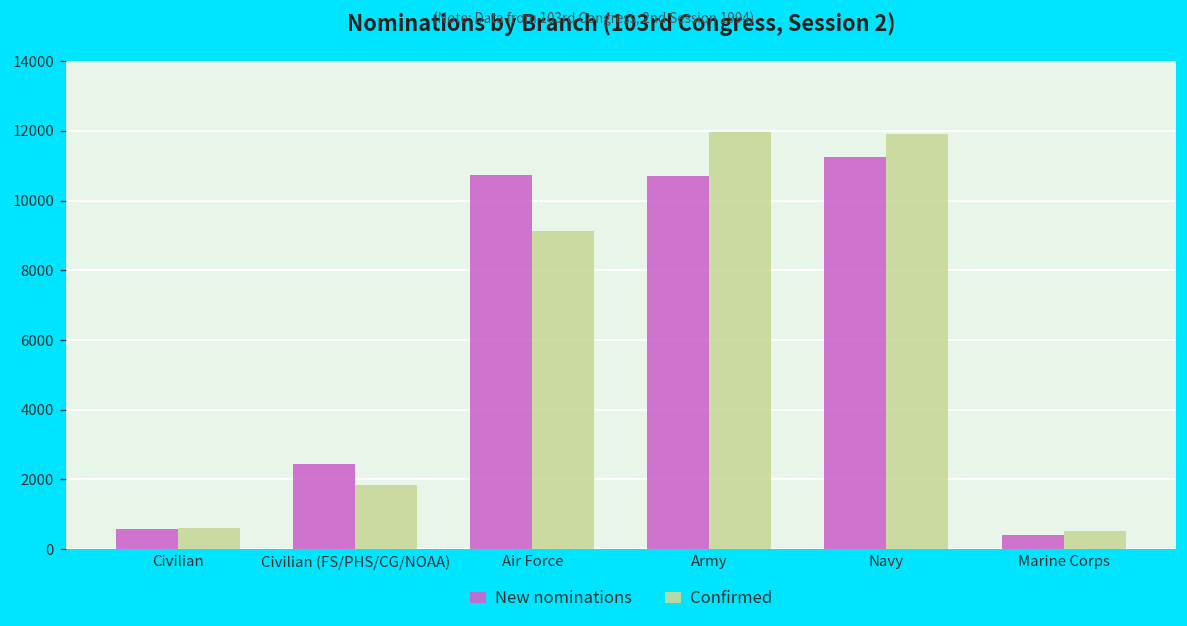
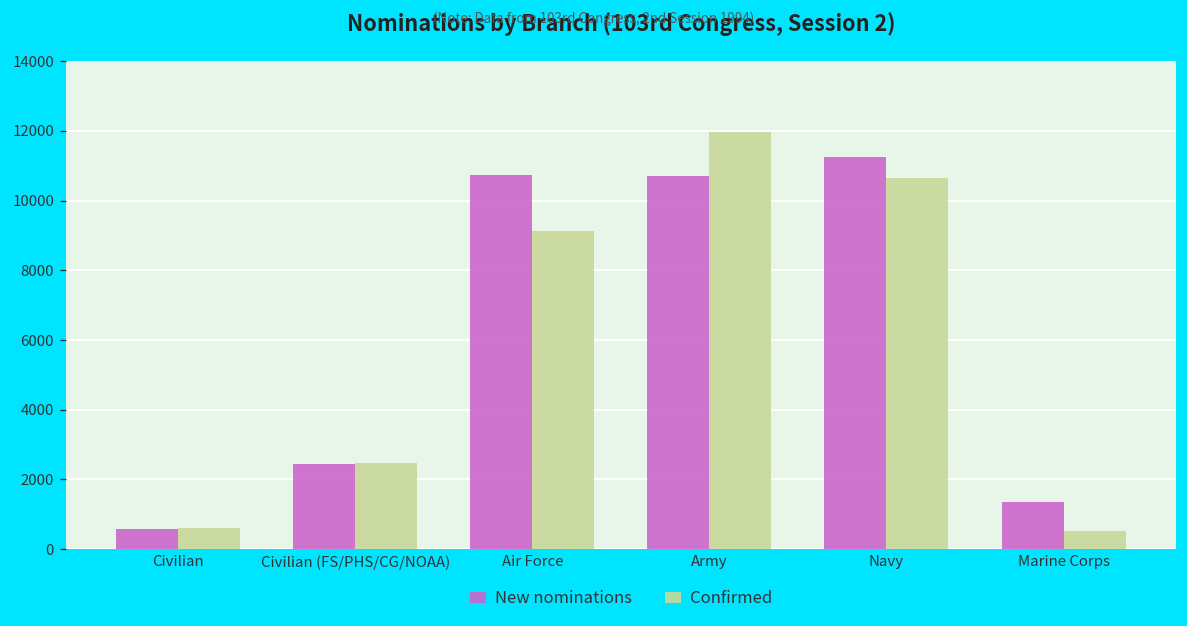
  {
    "New nominations": {
      "Civilian": 600,
      "Civilian (FS/PHS/CG/NOAA)": 2400,
      "Air Force": 10700,
      "Army": 10700,
      "Navy": 11300,
-     "Marine Corps": 400
+     "Marine Corps": 1400
    },
    "Confirmed": {
      "Civilian": 600,
-     "Civilian (FS/PHS/CG/NOAA)": 1800,
+     "Civilian (FS/PHS/CG/NOAA)": 2500,
      "Air Force": 9100,
      "Army": 12000,
-     "Navy": 11900,
+     "Navy": 10700,
      "Marine Corps": 500
    }
  }
